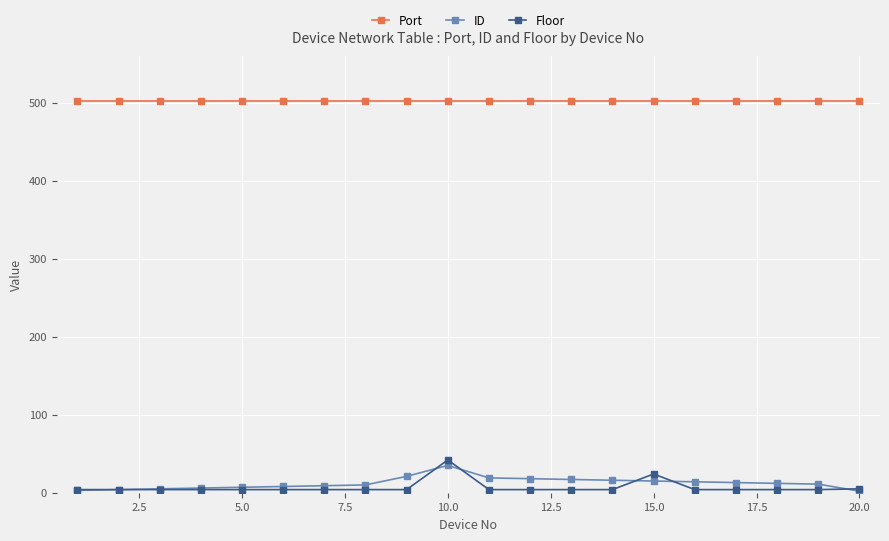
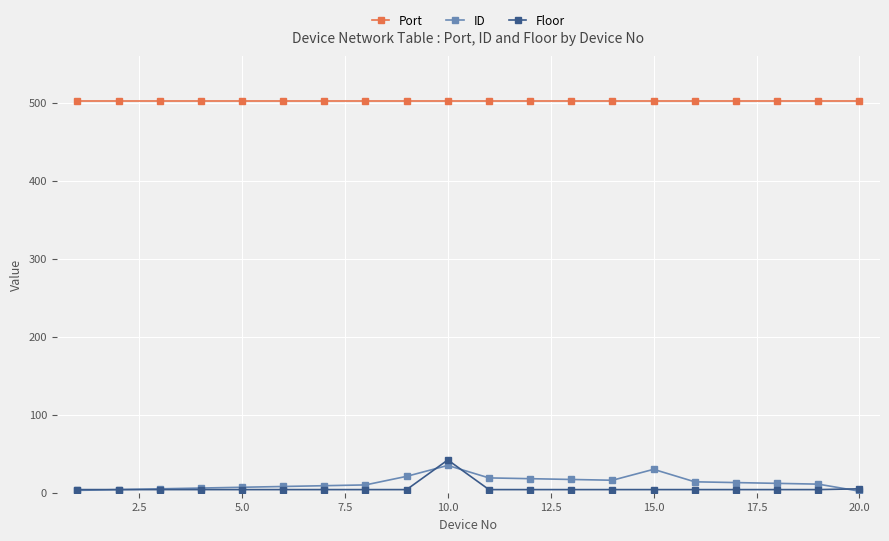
  {
    "Port": {
      "5.0": 500,
      "10.0": 500,
      "15.0": 500,
      "20.0": 500
    },
    "ID": {
      "10.0": 40,
-     "15.0": 20
+     "15.0": 30
    },
    "Floor": {
      "10.0": 40,
-     "15.0": 20
+     "15.0": 0
    }
  }
